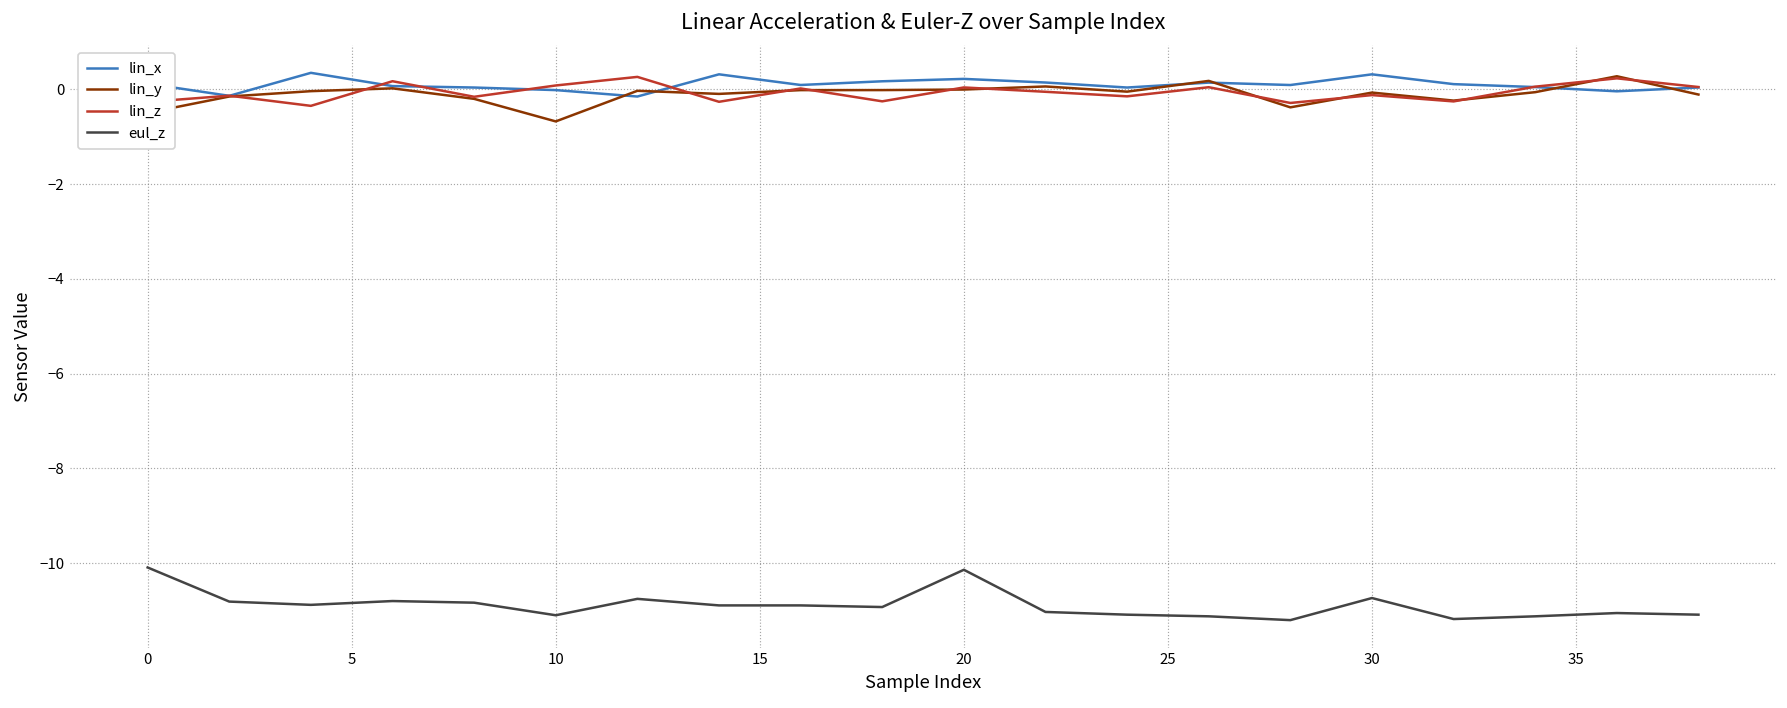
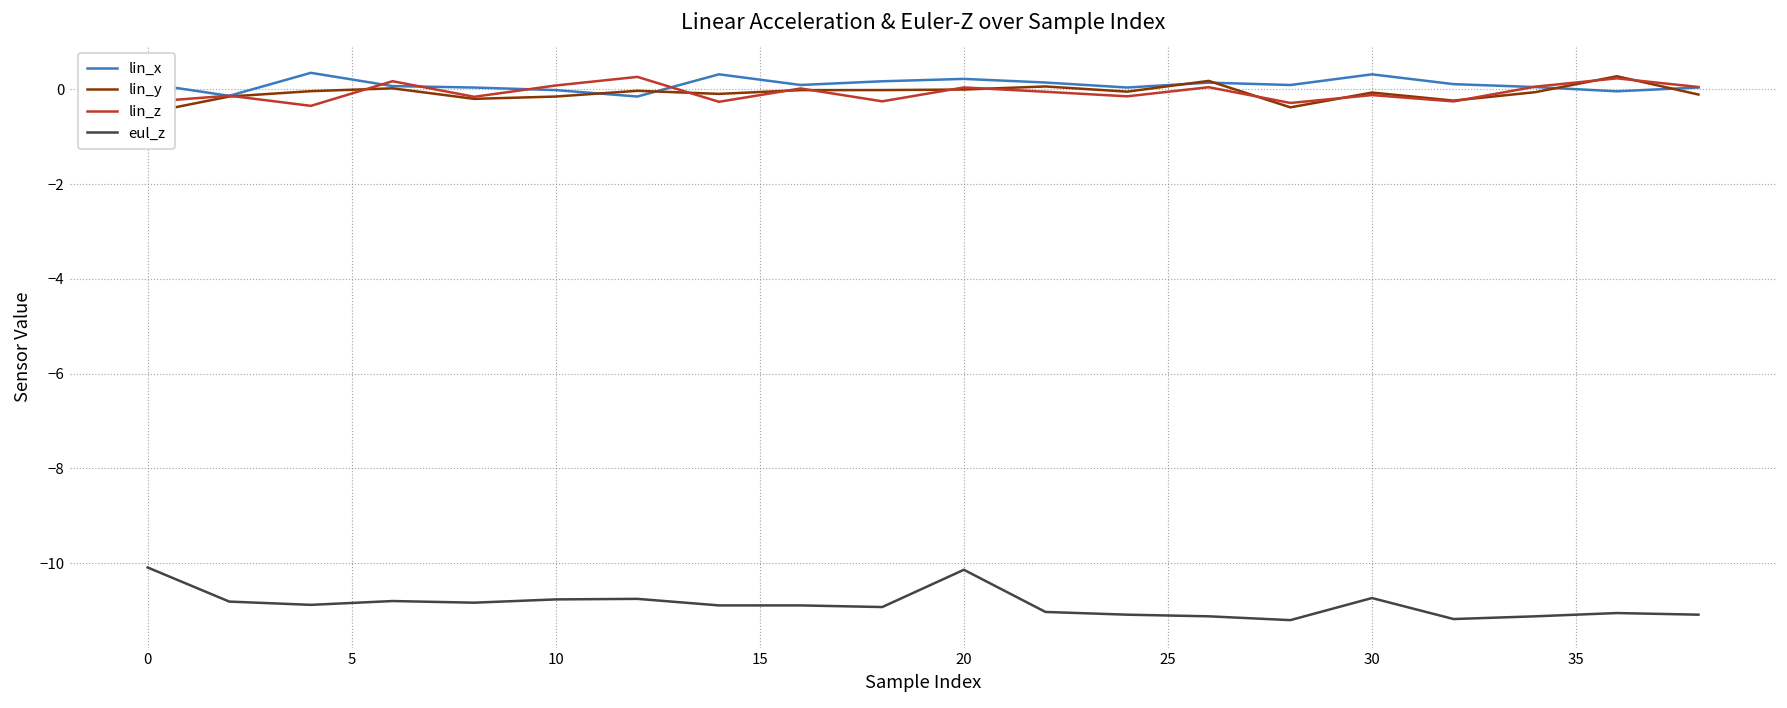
  {
    "lin_x": {
      "10": 0.0,
      "20": 0.2,
      "30": 0.3
    },
    "lin_y": {
-     "10": -0.7
+     "10": -0.2
    },
    "lin_z": {
      "10": 0.1
    },
    "eul_z": {
      "0": -10.1,
-     "10": -11.1,
+     "10": -10.8,
      "20": -10.1,
      "30": -10.7
    }
  }
